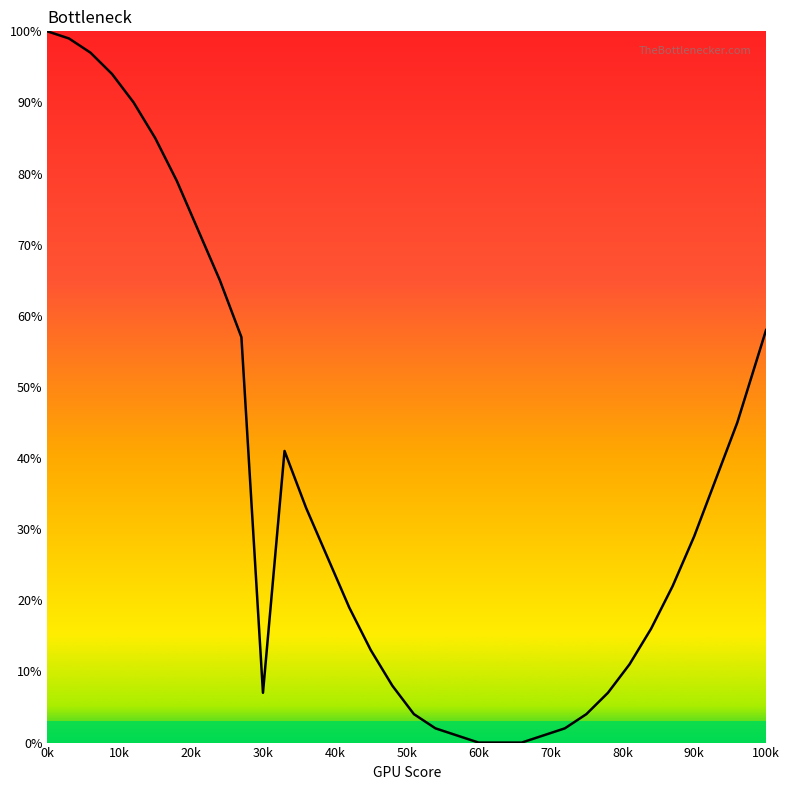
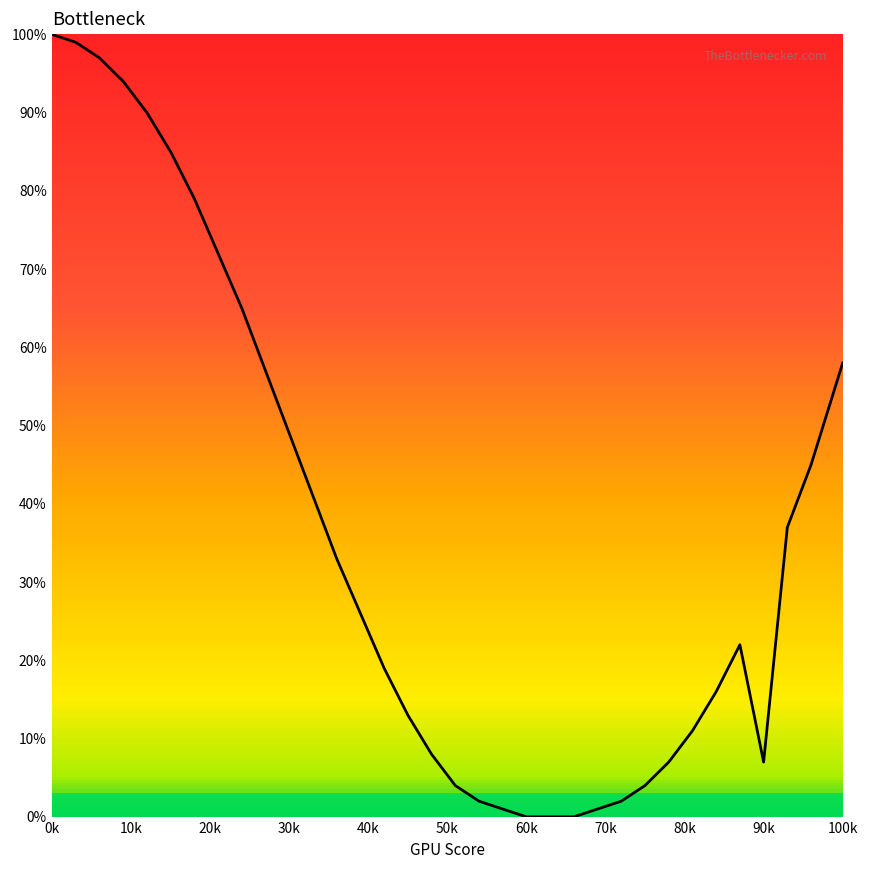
  {
    "0k": "100%",
-   "30k": "7%",
-   "90k": "29%",
+   "30k": "49%",
+   "90k": "7%",
    "100k": "58%"
  }
